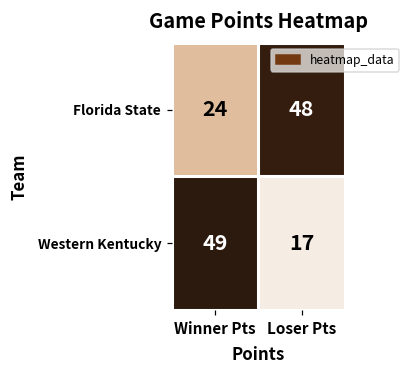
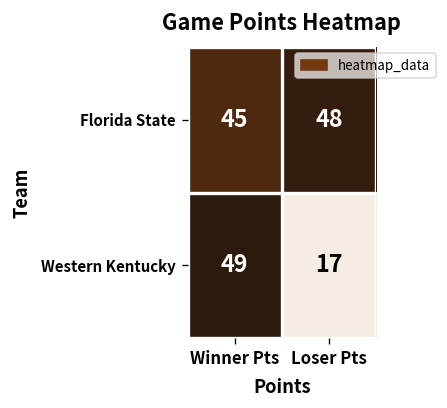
  {
    "Florida State": {
-     "Winner Pts": 24,
+     "Winner Pts": 45,
      "Loser Pts": 48
    },
    "Western Kentucky": {
      "Winner Pts": 49,
      "Loser Pts": 17
    }
  }
